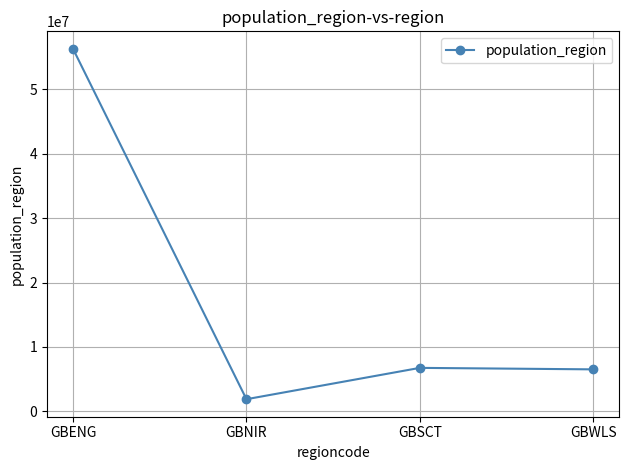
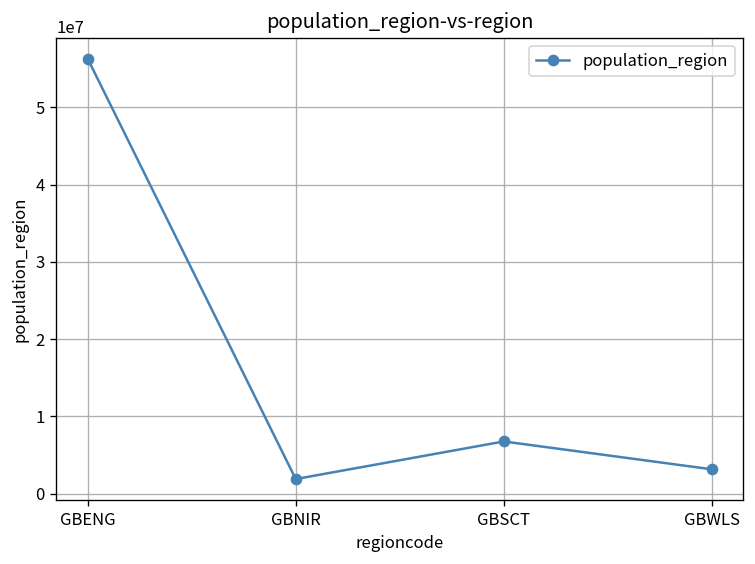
  {
    "GBENG": 56000000,
    "GBNIR": 2000000,
    "GBSCT": 7000000,
-   "GBWLS": 7000000
+   "GBWLS": 3000000
  }
